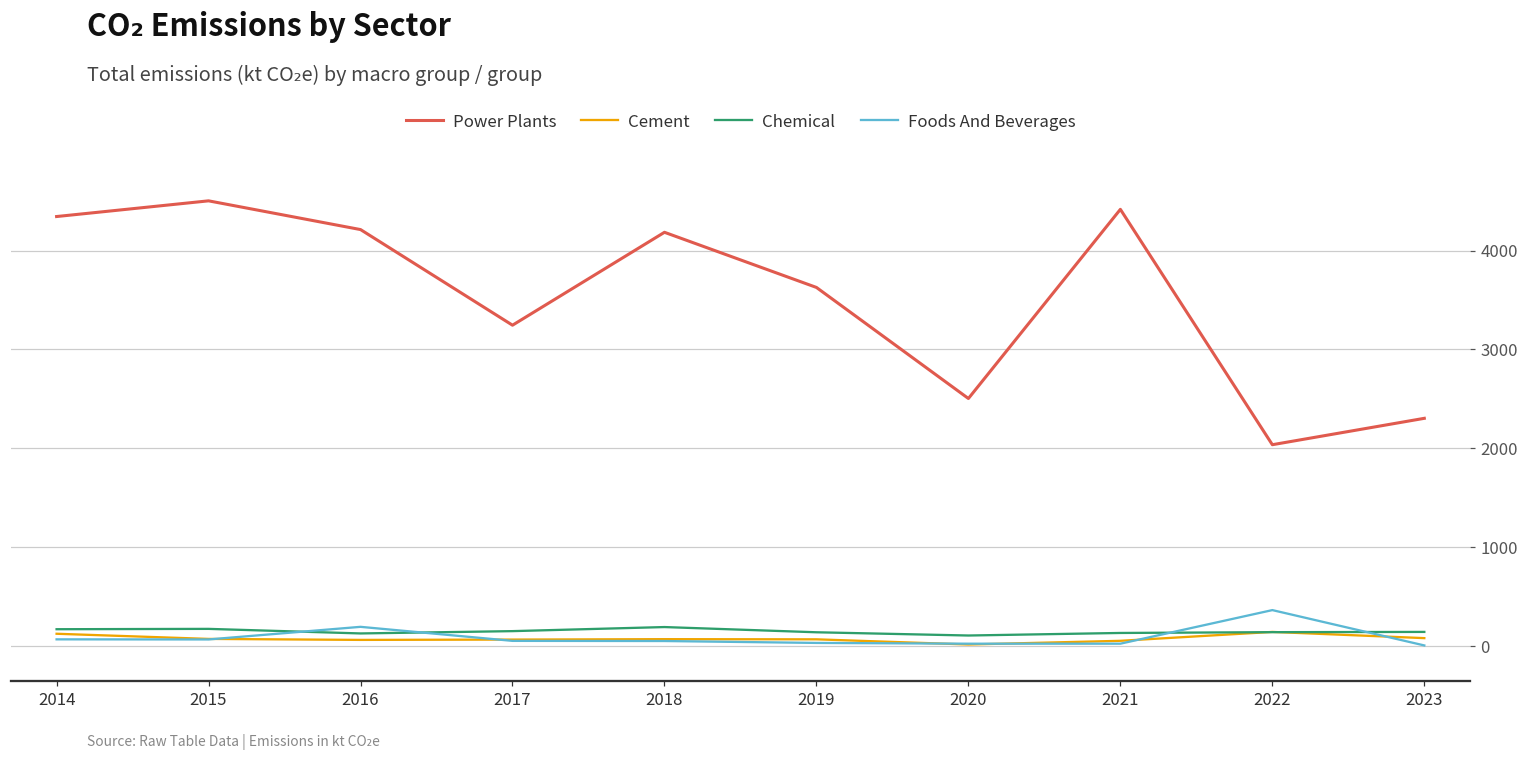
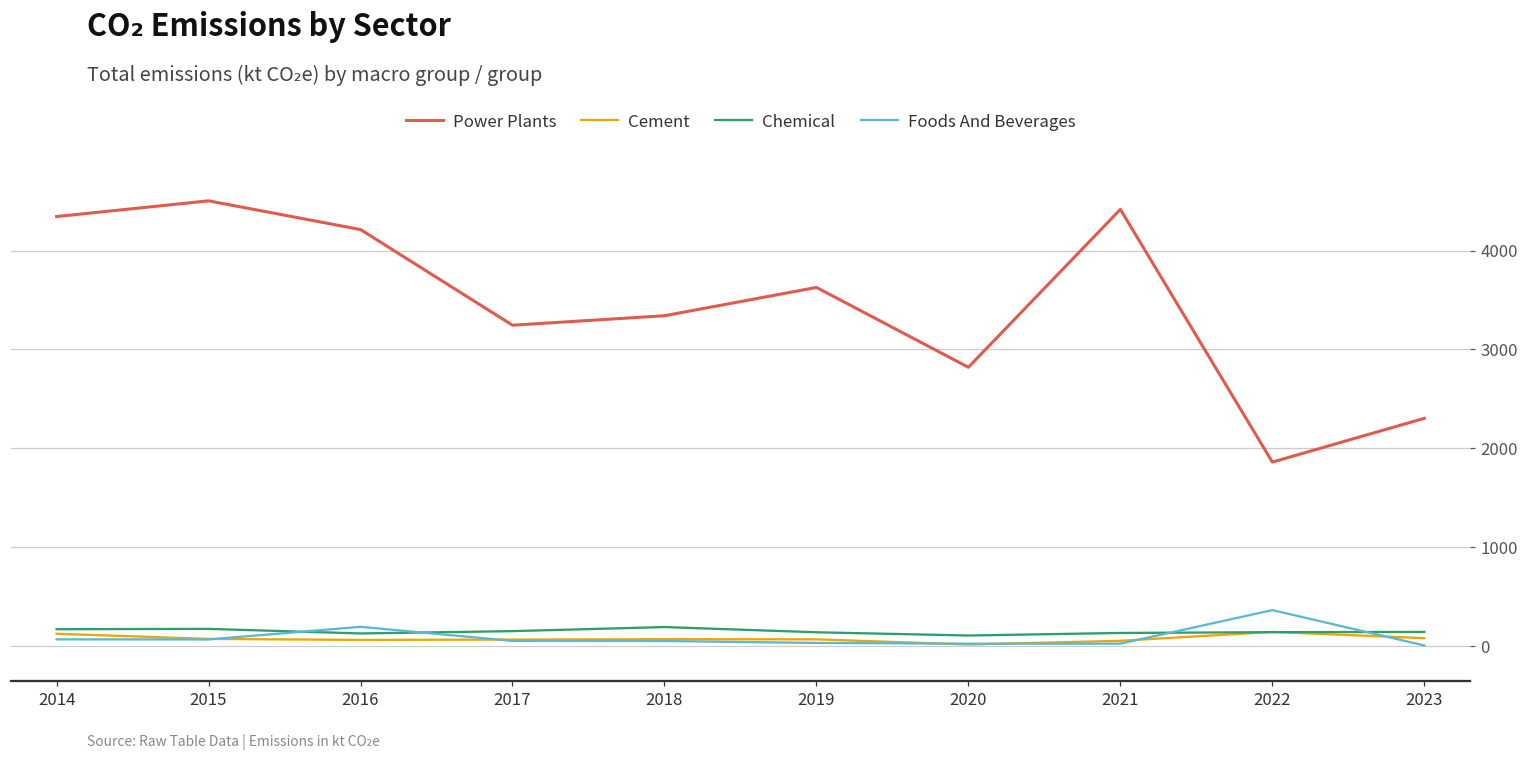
  {
    "Power Plants": {
      "2014": 4300,
      "2015": 4500,
      "2016": 4200,
      "2017": 3200,
-     "2018": 4200,
+     "2018": 3300,
      "2019": 3600,
-     "2020": 2500,
+     "2020": 2800,
      "2021": 4400,
-     "2022": 2000,
+     "2022": 1900,
      "2023": 2300
    },
    "Cement": {
      "2014": 100,
      "2016": 100,
      "2019": 100,
      "2021": 100,
      "2023": 100
    },
    "Chemical": {
      "2014": 200,
      "2015": 200,
      "2016": 100,
      "2017": 100,
      "2018": 200,
      "2019": 100,
      "2020": 100,
      "2021": 100,
      "2023": 100
    },
    "Foods And Beverages": {
      "2014": 100,
      "2016": 200,
      "2019": 0,
      "2021": 0,
      "2022": 400,
      "2023": 0
    }
  }
